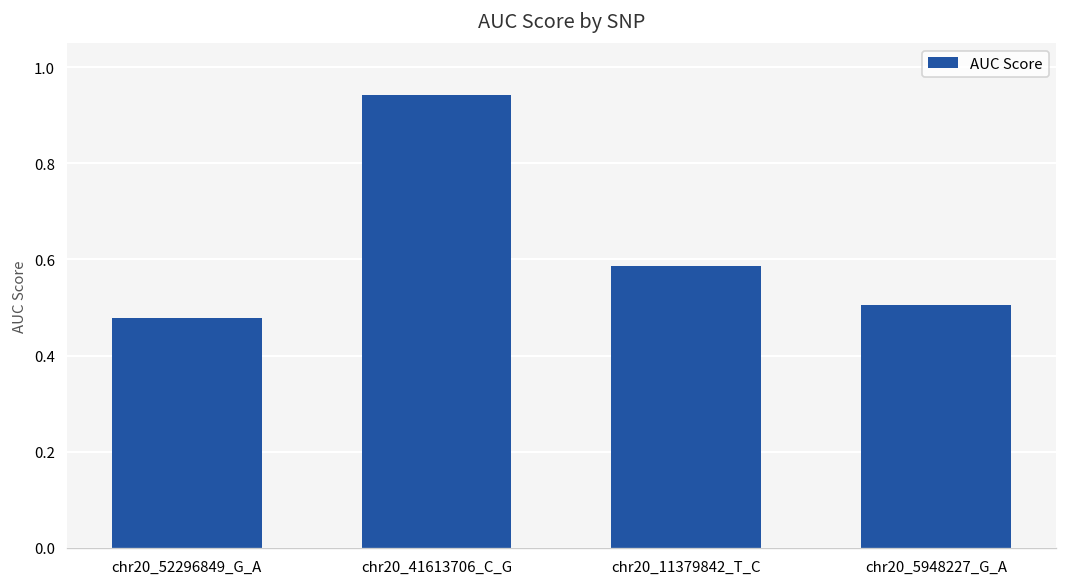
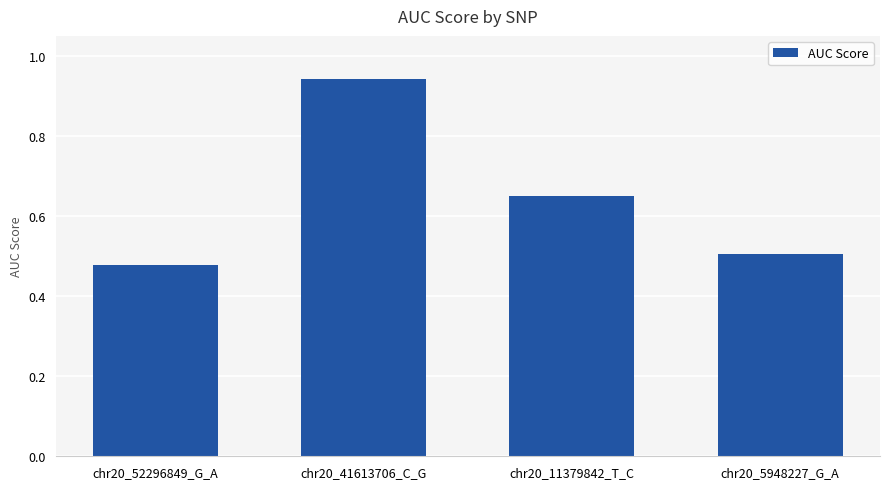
  {
    "chr20_52296849_G_A": 0.48,
    "chr20_41613706_C_G": 0.94,
-   "chr20_11379842_T_C": 0.59,
+   "chr20_11379842_T_C": 0.65,
    "chr20_5948227_G_A": 0.51
  }
